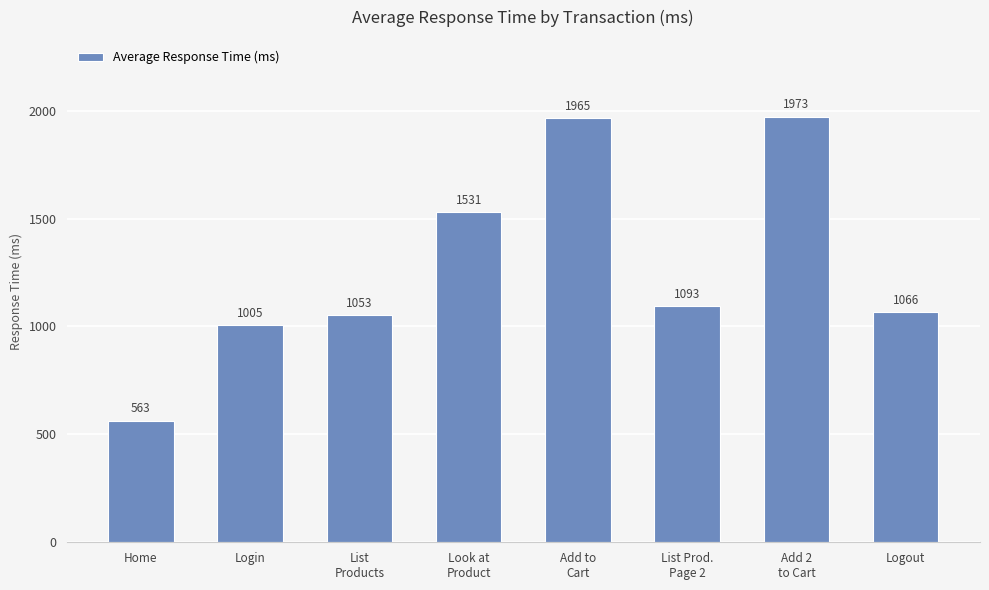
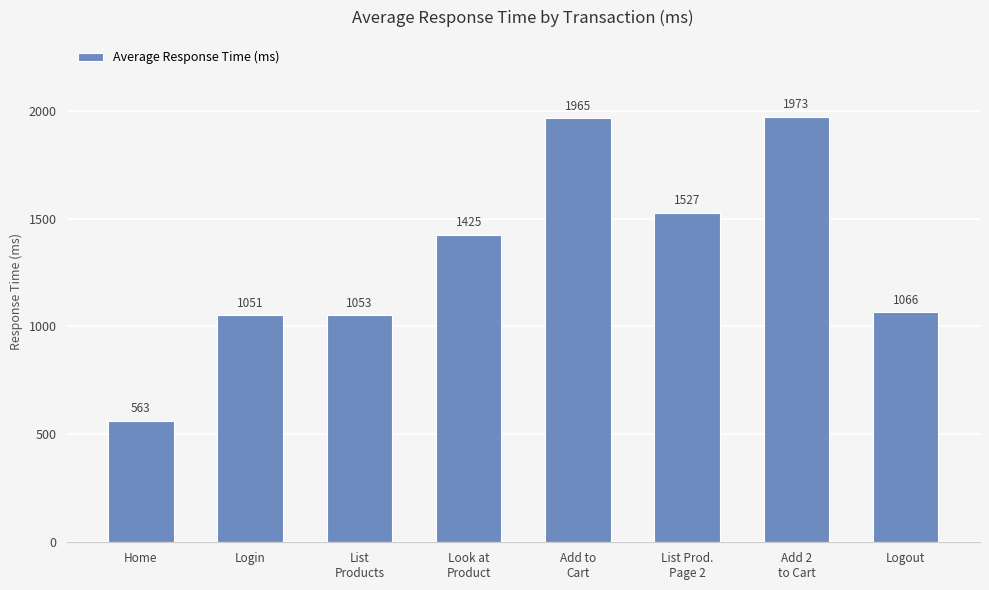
  {
    "Home": 563,
-   "Login": 1005,
+   "Login": 1051,
    "List Products": 1053,
-   "Look at Product": 1531,
+   "Look at Product": 1425,
    "Add to Cart": 1965,
-   "List Prod. Page 2": 1093,
+   "List Prod. Page 2": 1527,
    "Add 2 to Cart": 1973,
    "Logout": 1066
  }
